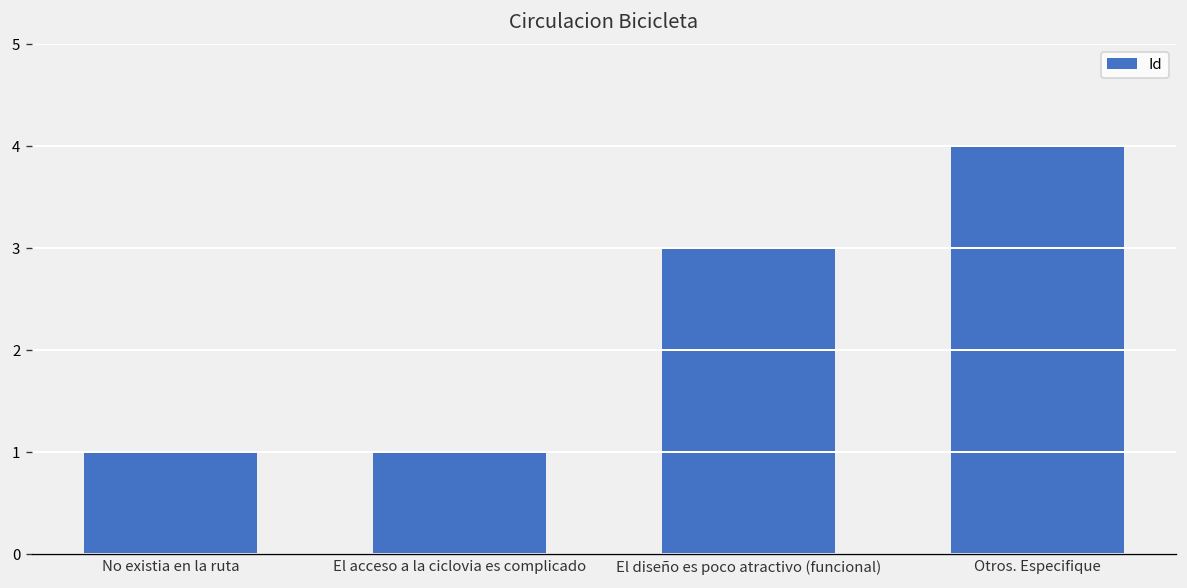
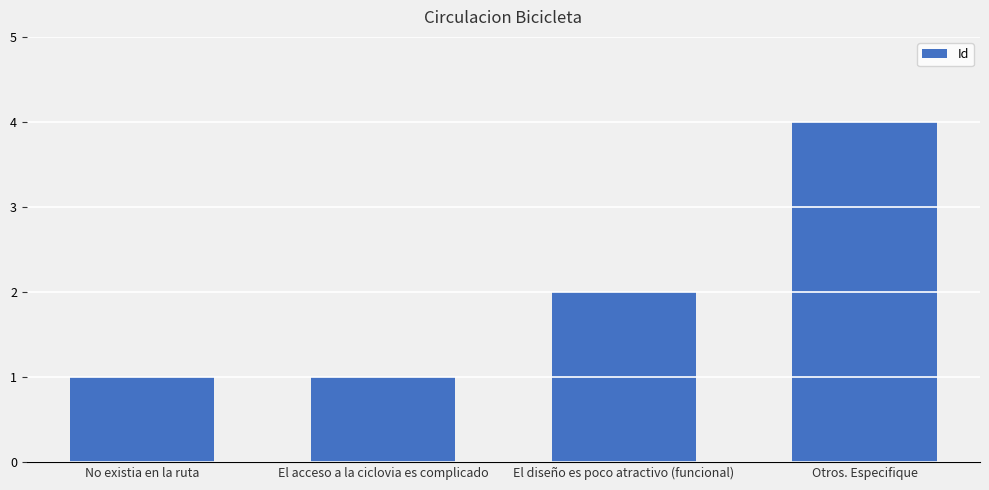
  {
    "No existia en la ruta": 1,
    "El acceso a la ciclovia es complicado": 1,
-   "El diseño es poco atractivo (funcional)": 3,
+   "El diseño es poco atractivo (funcional)": 2,
    "Otros. Especifique": 4
  }
